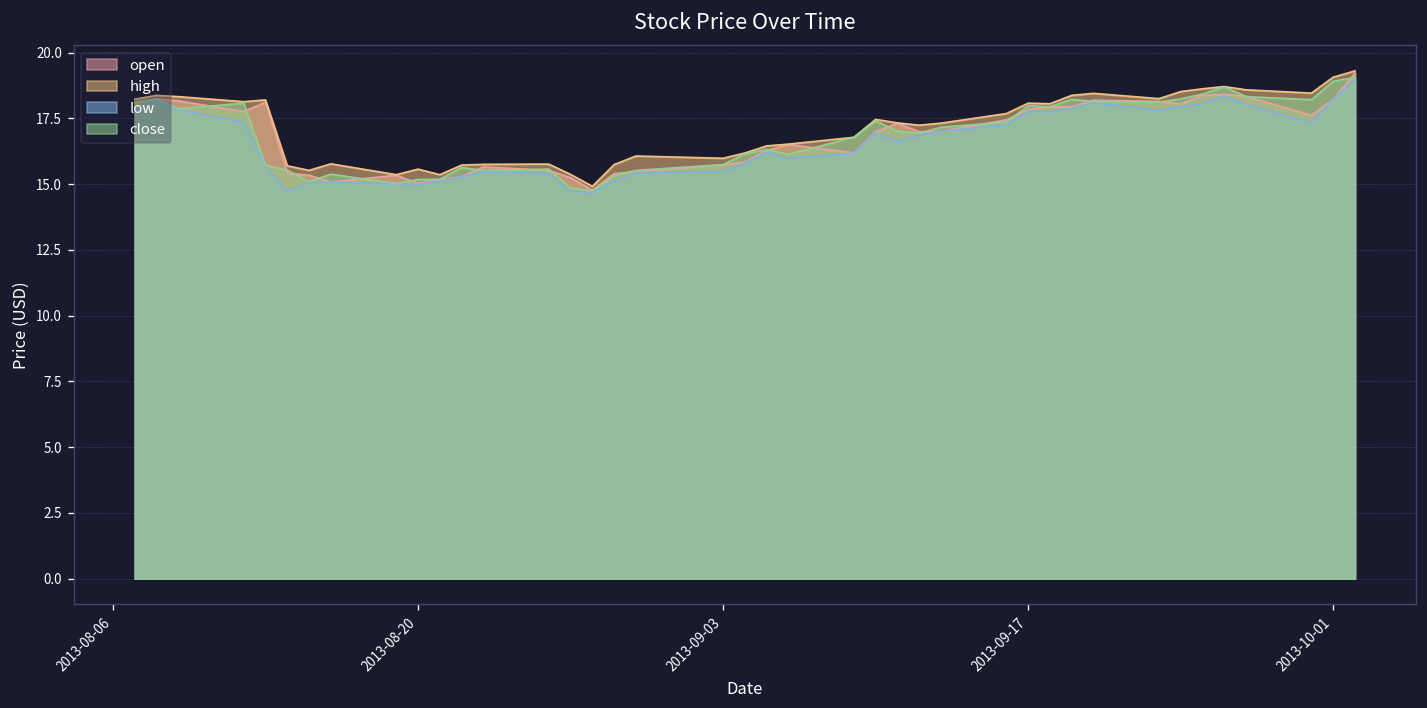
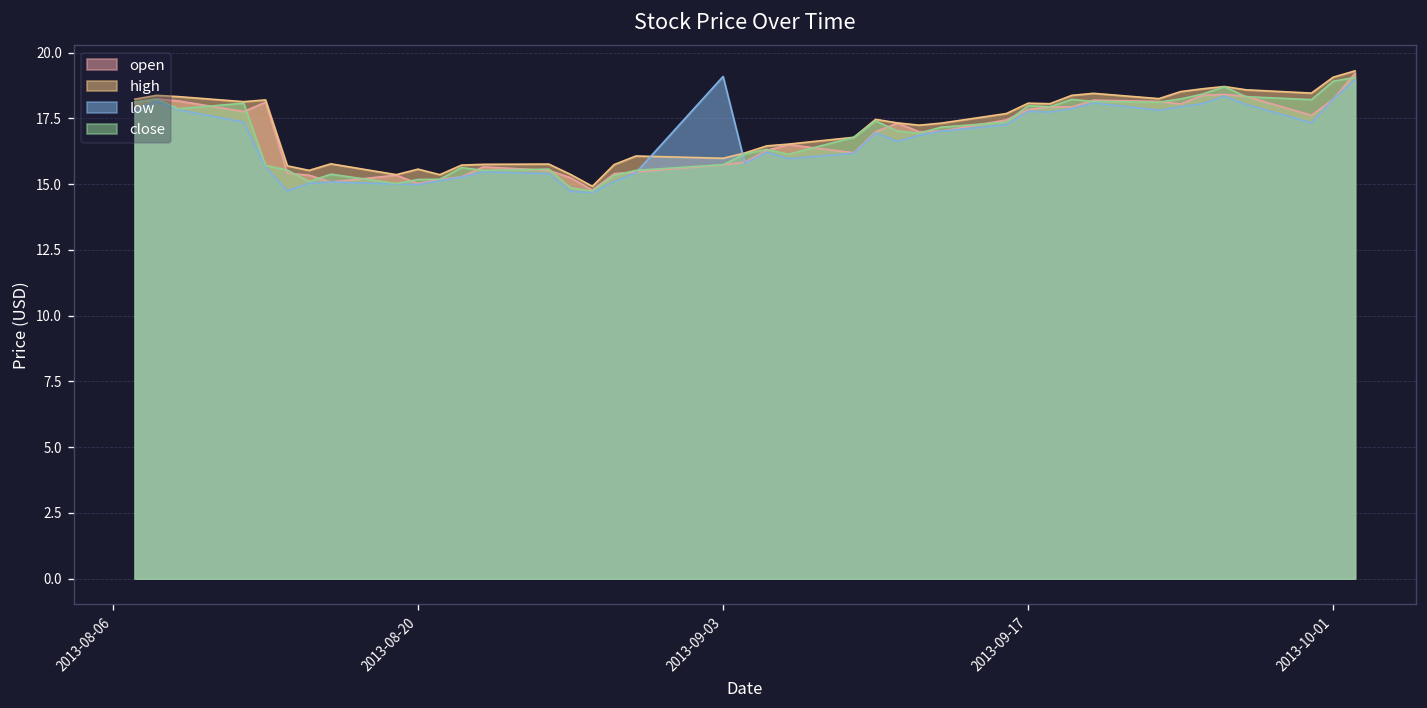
  {
    "low": {
-     "2013-09-03": 15.5
+     "2013-09-03": 19.1
    },
    "close": {
      "2013-08-20": 15.2,
      "2013-10-01": 18.9
    }
  }
